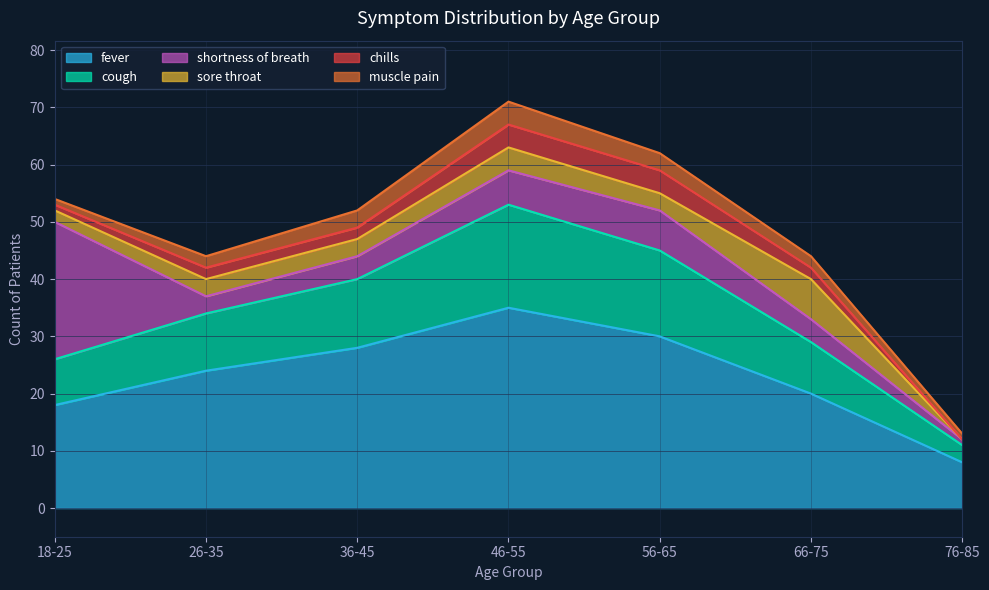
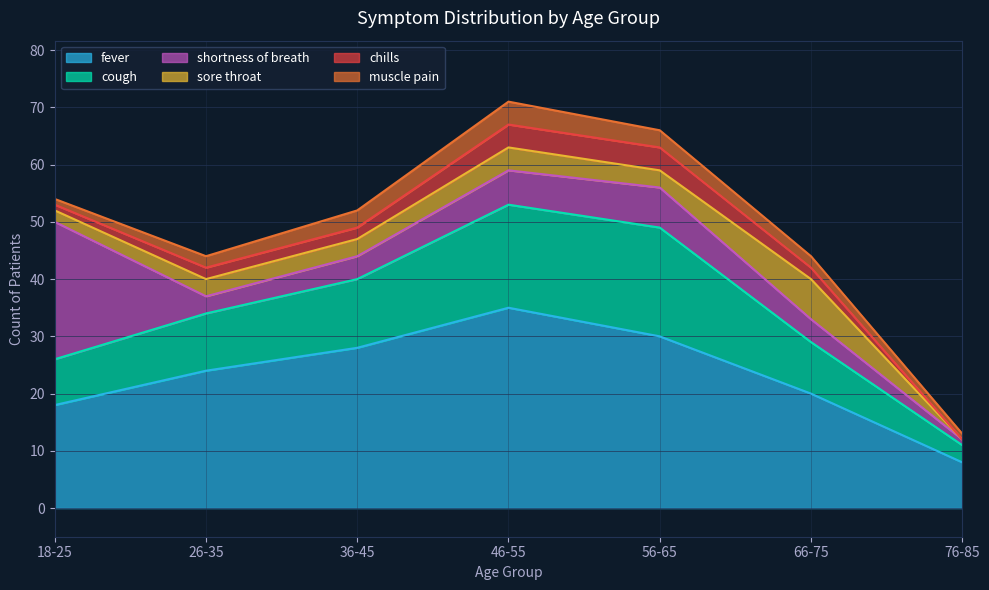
  {
    "fever": {
      "18-25": 18,
      "26-35": 24,
      "36-45": 28,
      "46-55": 35,
      "56-65": 30,
      "66-75": 20,
      "76-85": 8
    },
    "cough": {
      "18-25": 8,
      "26-35": 10,
      "36-45": 12,
      "46-55": 18,
-     "56-65": 15,
+     "56-65": 19,
      "66-75": 9,
      "76-85": 3
    },
    "shortness of breath": {
      "18-25": 24,
      "26-35": 3,
      "36-45": 4,
      "46-55": 6,
      "56-65": 7,
      "66-75": 4
    },
    "sore throat": {
      "18-25": 2,
      "26-35": 3,
      "36-45": 3,
      "46-55": 4,
      "56-65": 3,
      "66-75": 7
    }
  }
